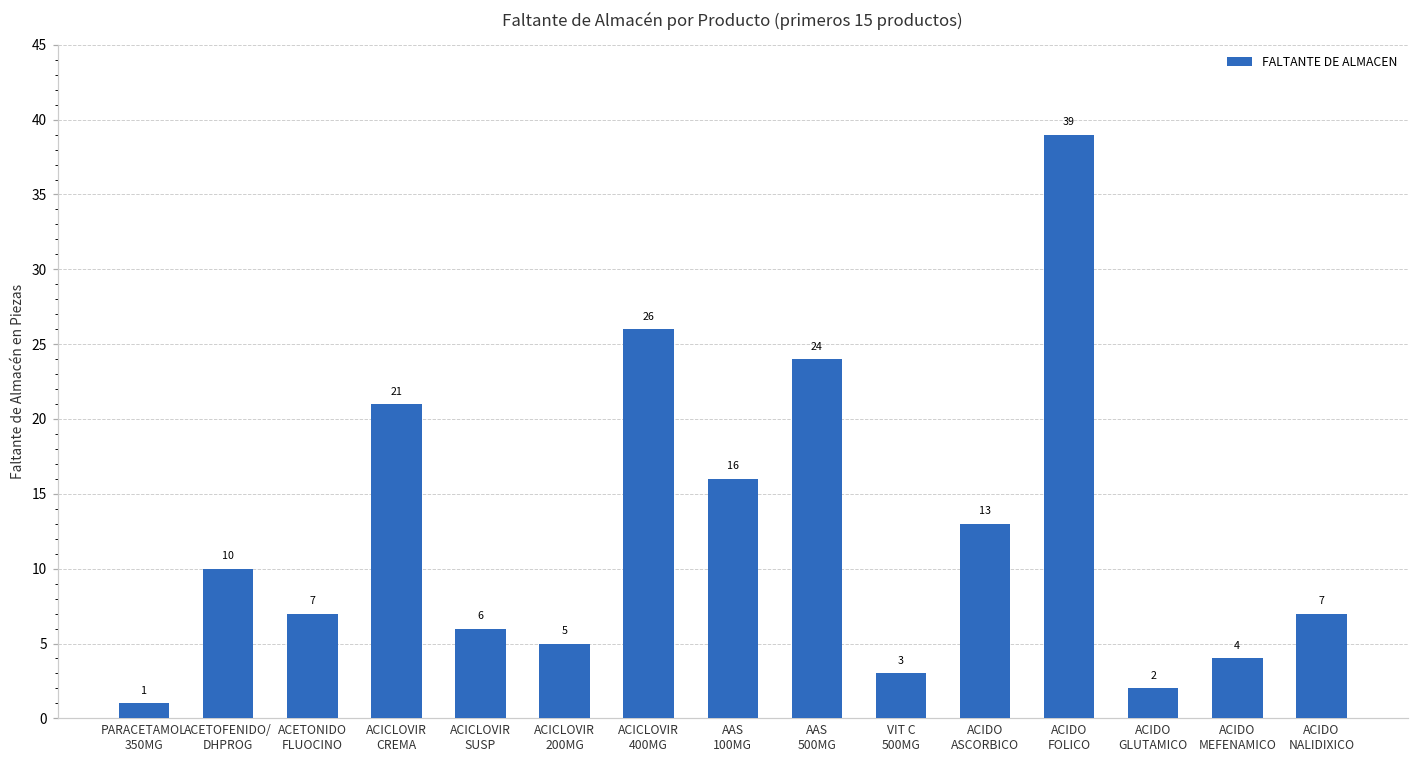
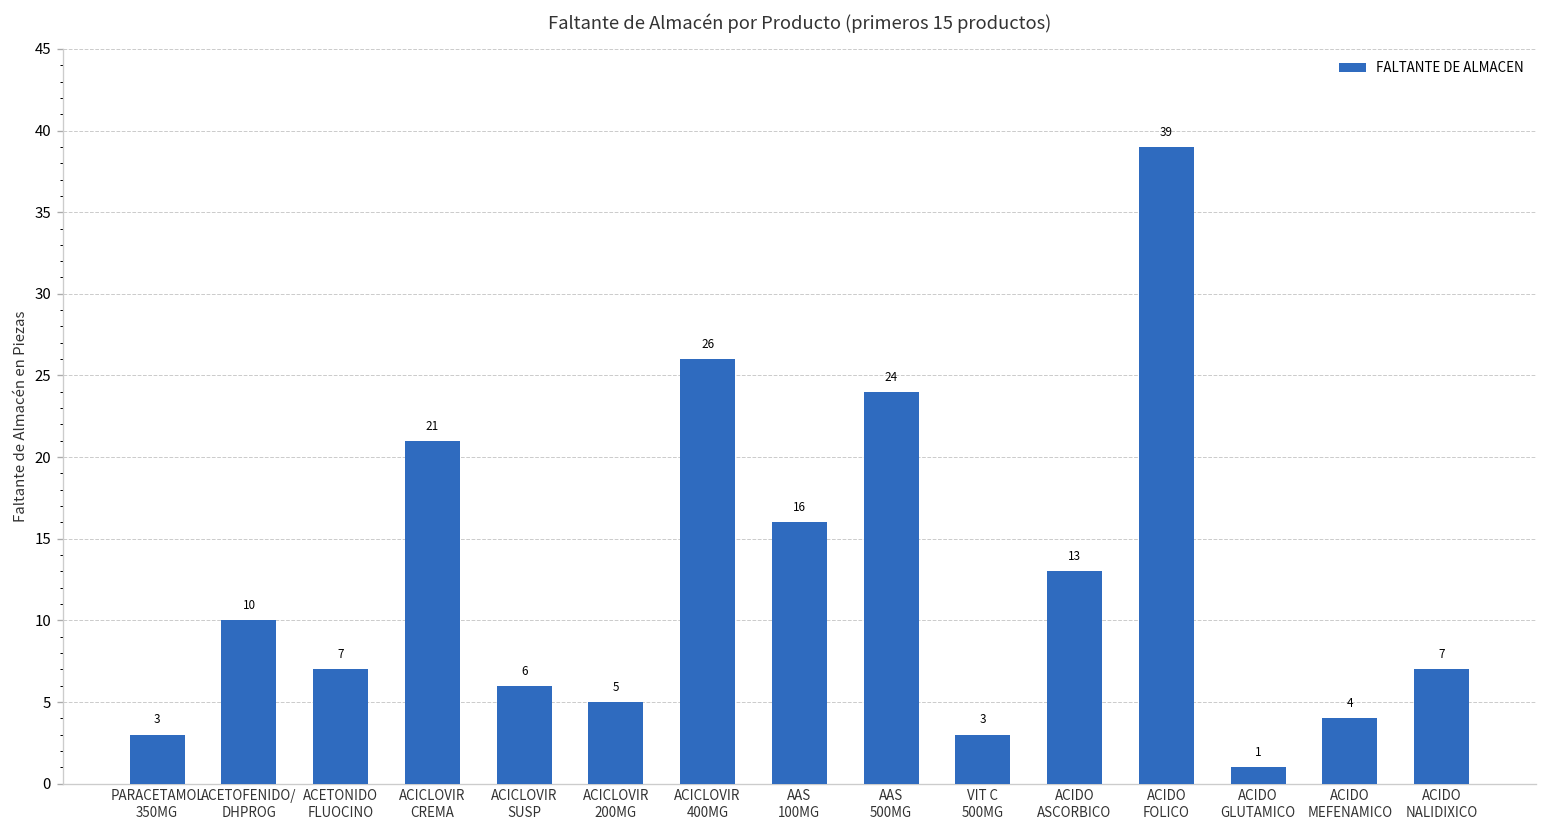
  {
-   "PARACETAMOL 350MG": 1,
+   "PARACETAMOL 350MG": 3,
    "ACETOFENIDO/ DHPROG": 10,
    "ACETONIDO FLUOCINO": 7,
    "ACICLOVIR CREMA": 21,
    "ACICLOVIR SUSP": 6,
    "ACICLOVIR 200MG": 5,
    "ACICLOVIR 400MG": 26,
    "AAS 100MG": 16,
    "AAS 500MG": 24,
    "VIT C 500MG": 3,
    "ACIDO ASCORBICO": 13,
    "ACIDO FOLICO": 39,
-   "ACIDO GLUTAMICO": 2,
+   "ACIDO GLUTAMICO": 1,
    "ACIDO MEFENAMICO": 4,
    "ACIDO NALIDIXICO": 7
  }
